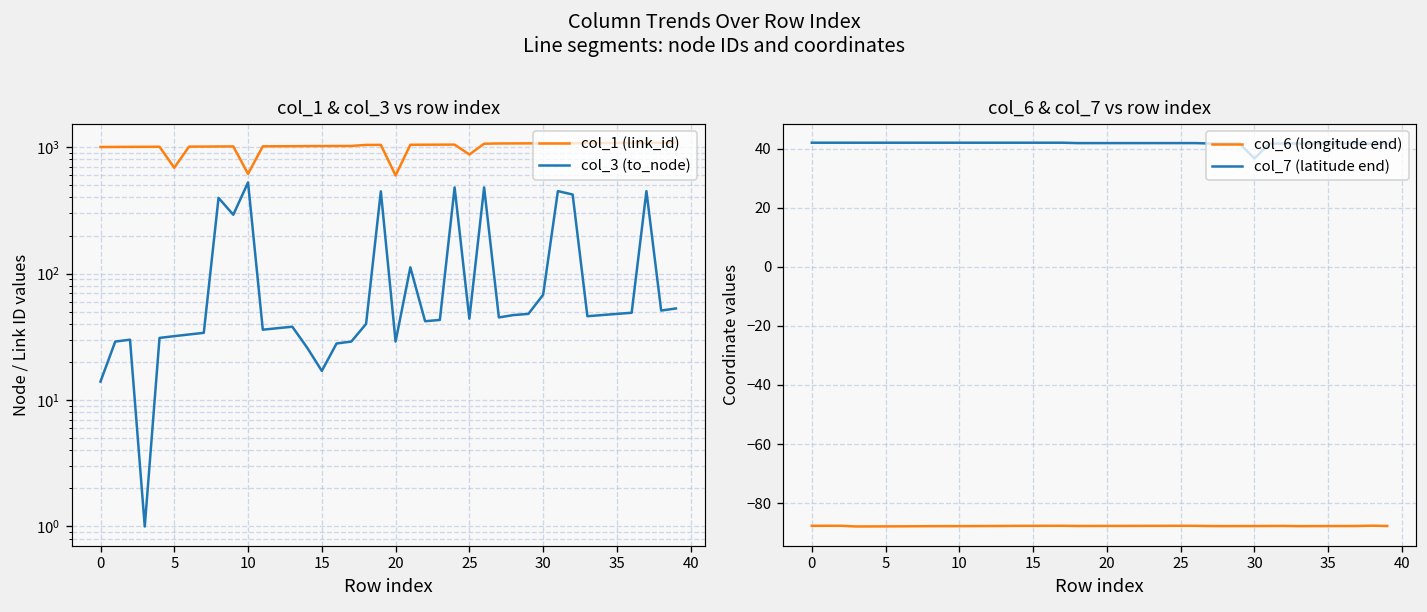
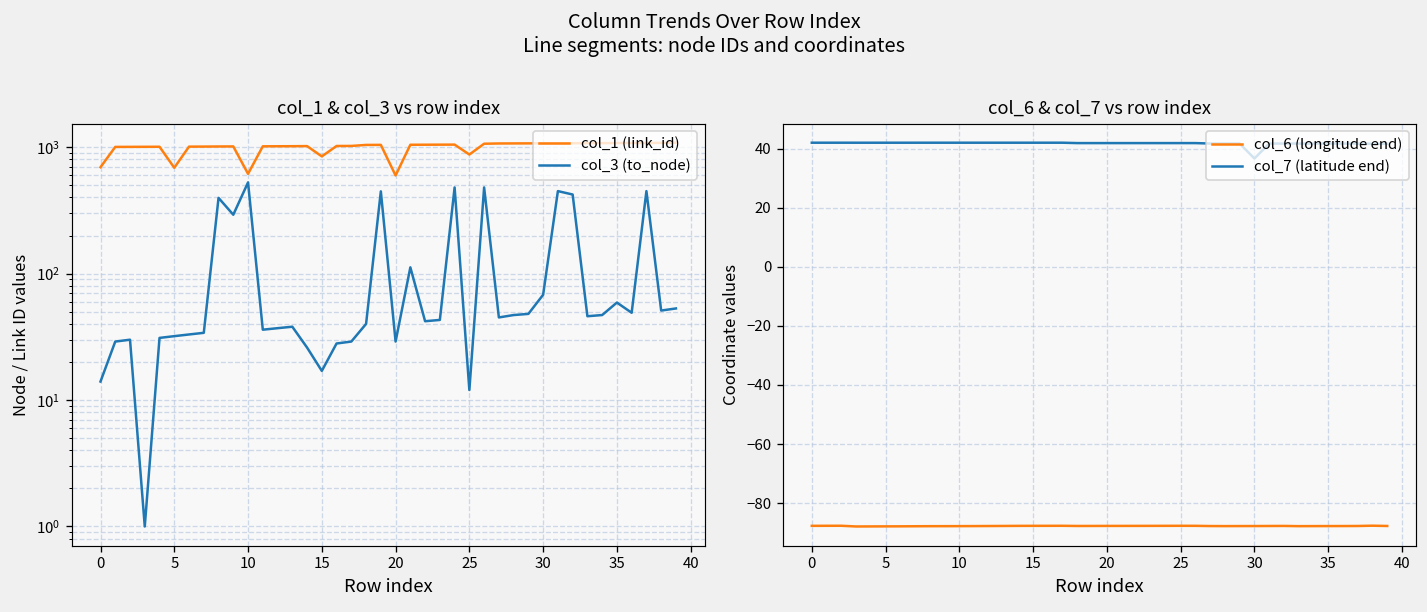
  {
    "col_1 & col_3 vs row index": {
      "col_1 (link_id)": {
-       "0": 1000,
+       "0": 700,
        "5": 700,
        "10": 600,
-       "15": 1000,
+       "15": 800,
        "20": 600,
        "25": 900
      },
      "col_3 (to_node)": {
        "0": 14,
        "5": 32,
        "10": 500,
        "15": 17,
        "20": 29,
-       "25": 44,
+       "25": 12,
        "30": 70,
-       "35": 50
+       "35": 60
      }
    },
    "col_6 & col_7 vs row index": {
      "col_6 (longitude end)": {
        "0": -88,
        "5": -88,
        "10": -88,
        "15": -88,
        "20": -88,
        "25": -88,
        "30": -88,
        "35": -88
      },
      "col_7 (latitude end)": {
        "0": 42,
        "5": 42,
        "10": 42,
        "15": 42,
        "20": 42,
        "25": 42
      }
    }
  }
